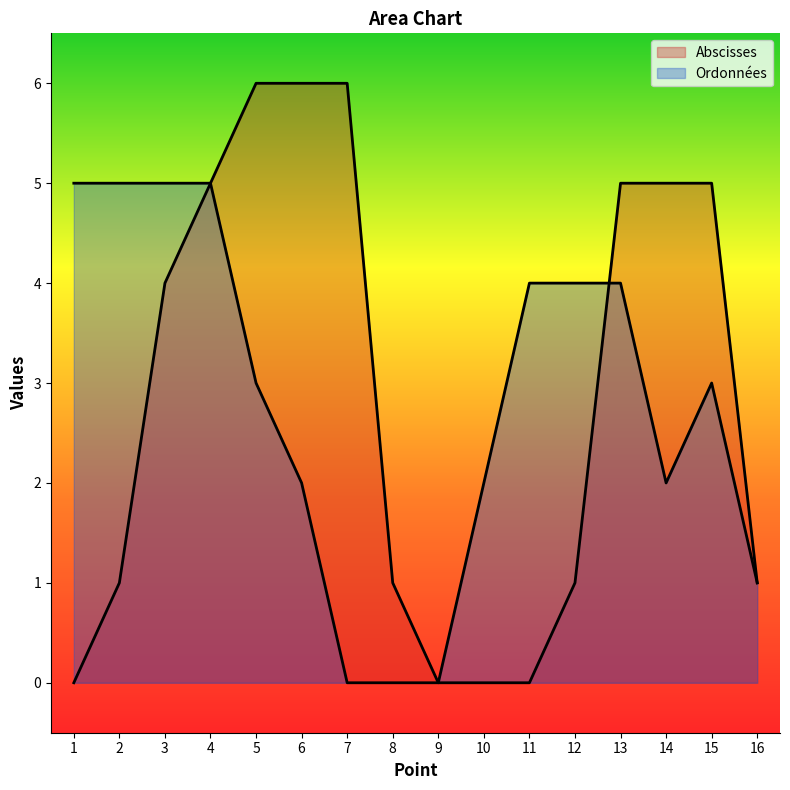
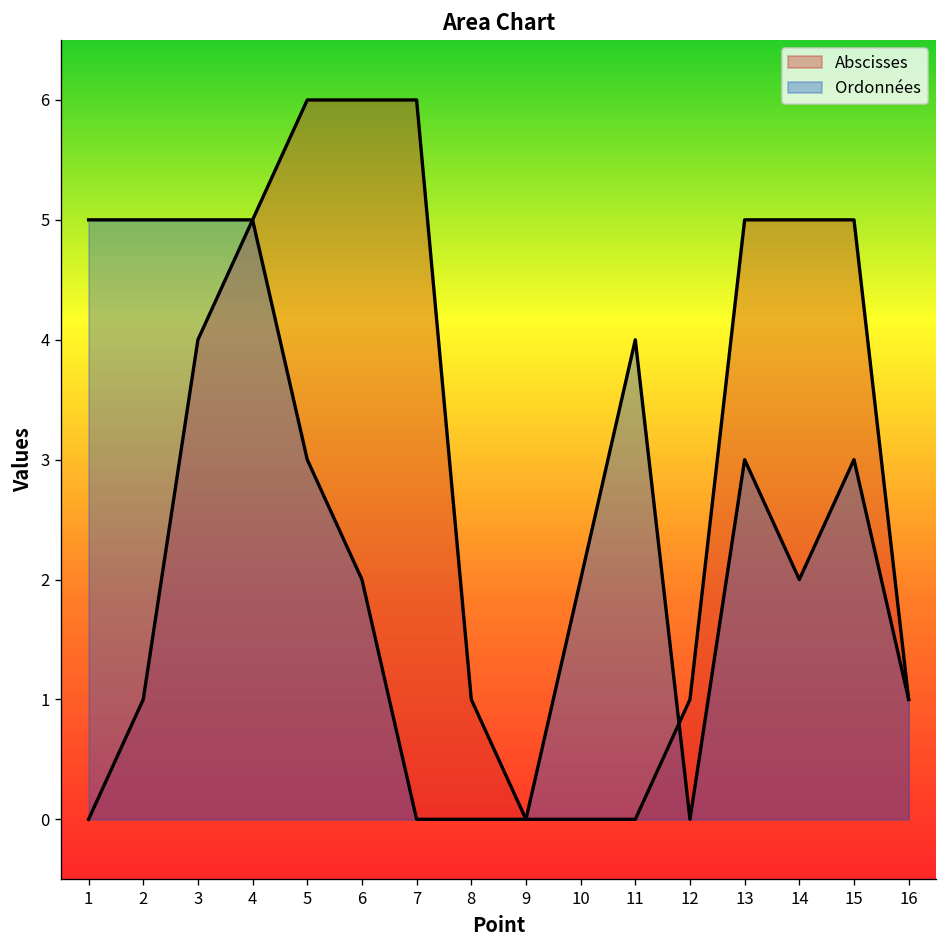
  {
    "Abscisses": {
      "1": 0,
      "2": 1,
      "3": 4,
      "5": 6,
      "6": 6,
      "7": 6,
      "8": 1,
      "10": 0,
      "11": 0,
      "12": 1,
      "13": 5,
      "14": 5,
      "15": 5
    },
    "Ordonnées": {
      "1": 5,
      "2": 5,
      "3": 5,
      "5": 3,
      "6": 2,
      "7": 0,
      "8": 0,
      "10": 2,
      "11": 4,
-     "12": 4,
-     "13": 4,
+     "12": 0,
+     "13": 3,
      "14": 2,
      "15": 3
    }
  }
